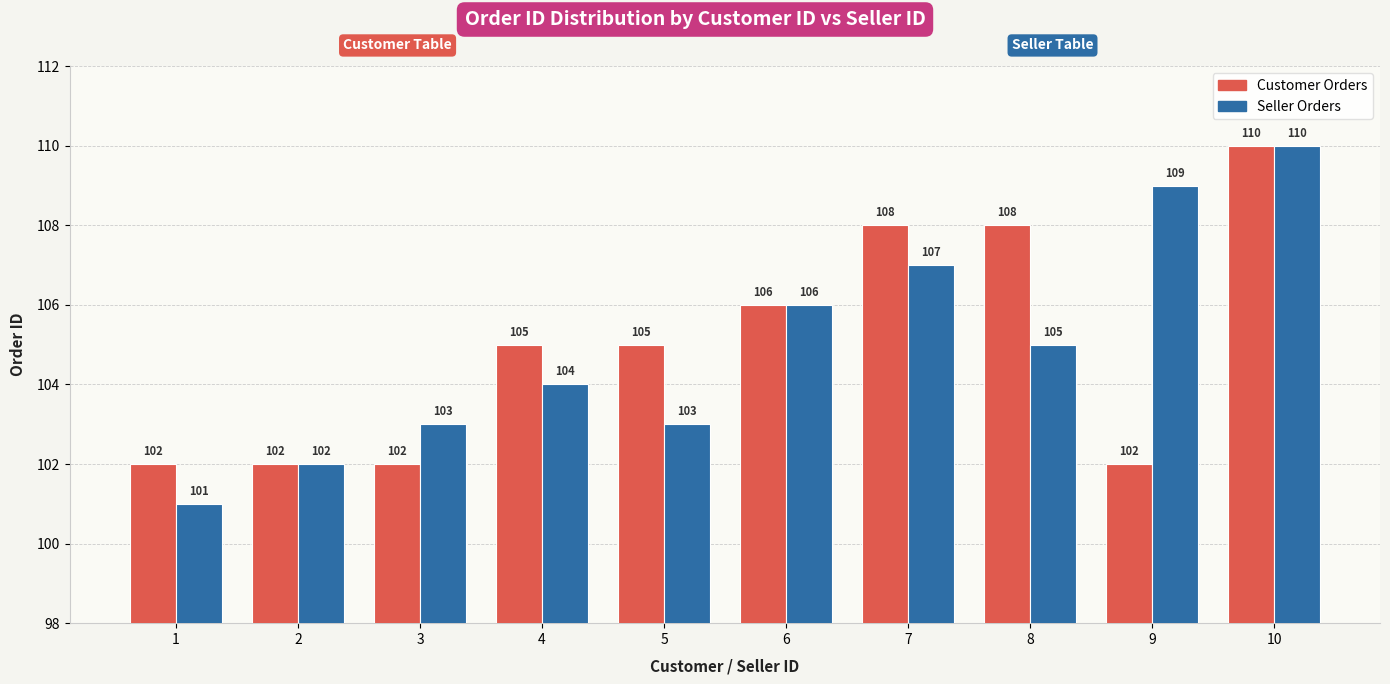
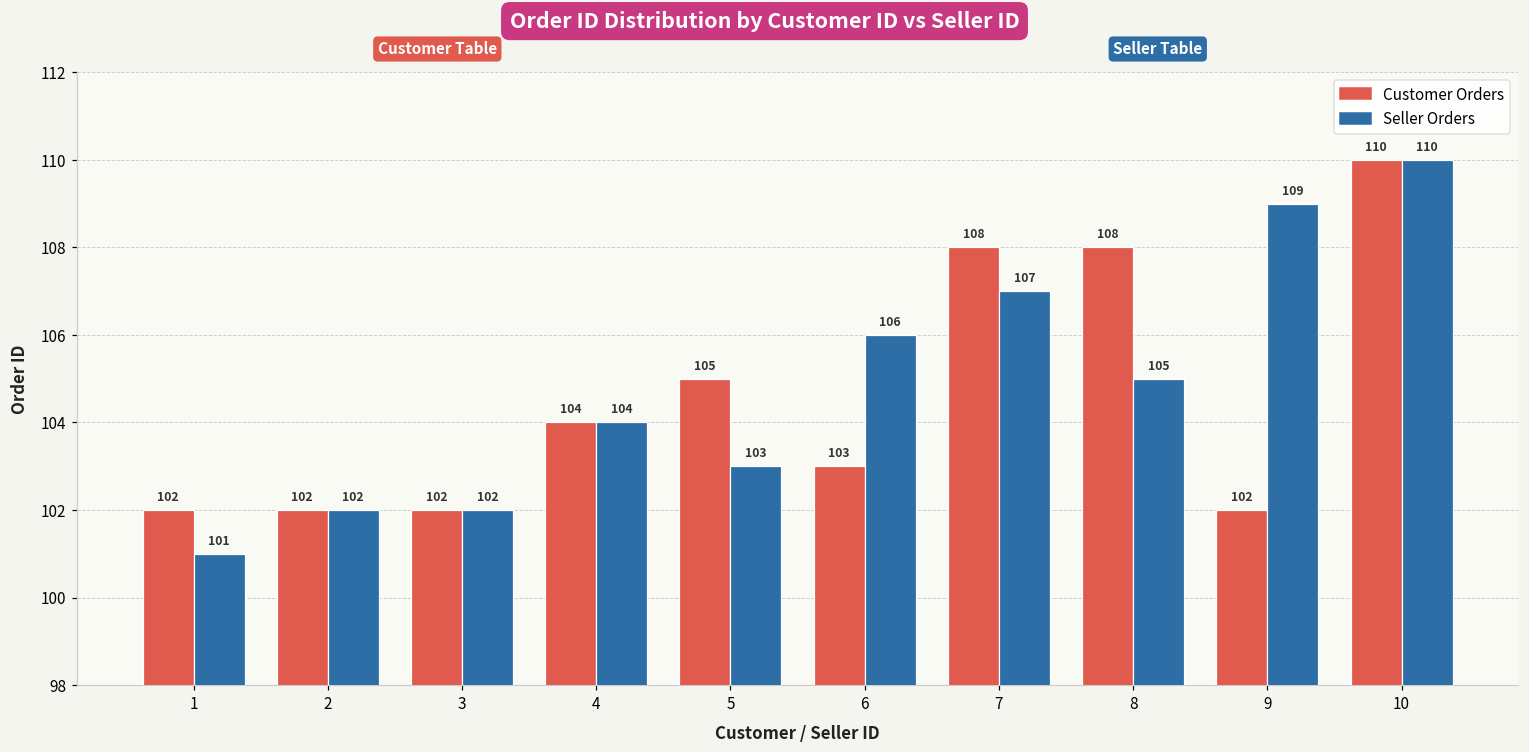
  {
    "Customer Orders": {
      "1": 102,
      "2": 102,
      "3": 102,
-     "4": 105,
+     "4": 104,
      "5": 105,
-     "6": 106,
+     "6": 103,
      "7": 108,
      "8": 108,
      "9": 102,
      "10": 110
    },
    "Seller Orders": {
      "1": 101,
      "2": 102,
-     "3": 103,
+     "3": 102,
      "4": 104,
      "5": 103,
      "6": 106,
      "7": 107,
      "8": 105,
      "9": 109,
      "10": 110
    }
  }
